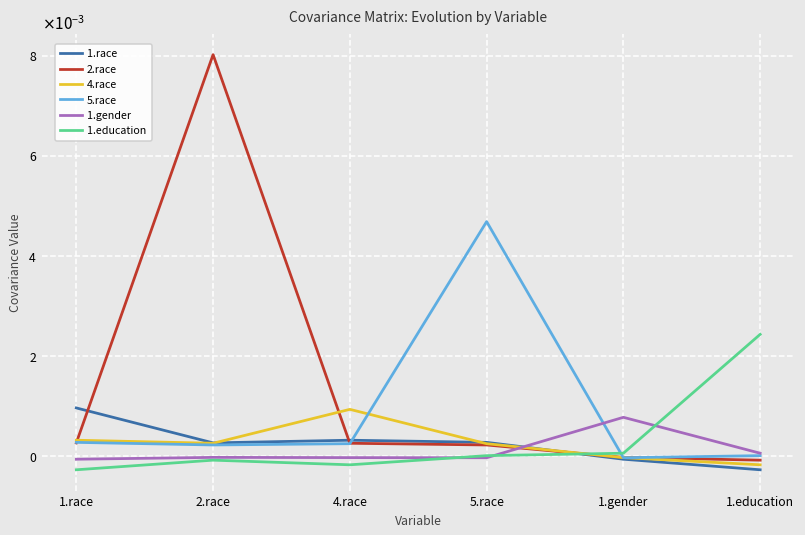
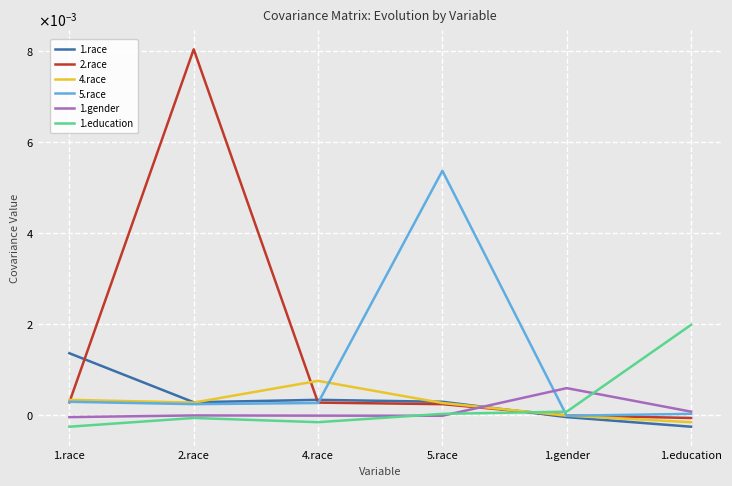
  {
    "1.race": {
-     "1.race": 0.0010,
+     "1.race": 0.0013,
      "4.race": 0.0003,
      "1.education": -0.0003
    },
    "2.race": {
      "2.race": 0.0080,
      "1.education": -0.0001
    },
    "4.race": {
-     "4.race": 0.0009,
+     "4.race": 0.0007,
      "1.education": -0.0002
    },
    "5.race": {
-     "5.race": 0.0047
+     "5.race": 0.0054
    },
    "1.gender": {
      "1.race": -0.0001,
      "4.race": 0.0000,
-     "1.gender": 0.0008
+     "1.gender": 0.0006
    },
    "1.education": {
      "1.race": -0.0003,
      "4.race": -0.0002,
      "1.gender": 0.0001,
-     "1.education": 0.0024
+     "1.education": 0.0020
    }
  }
